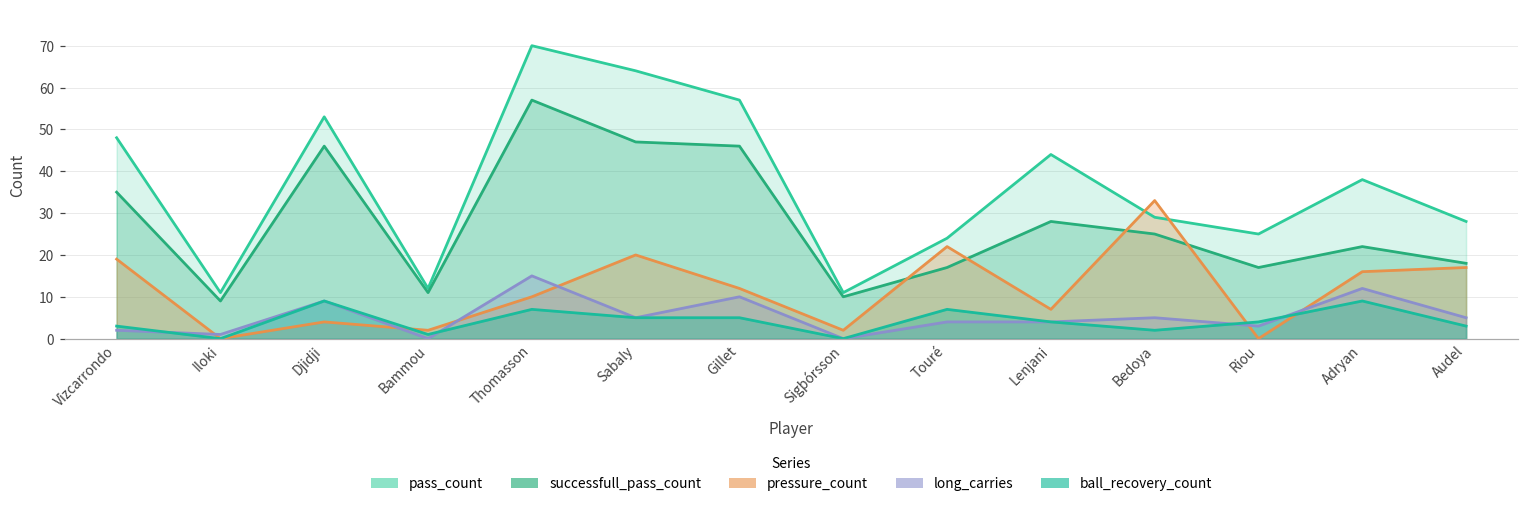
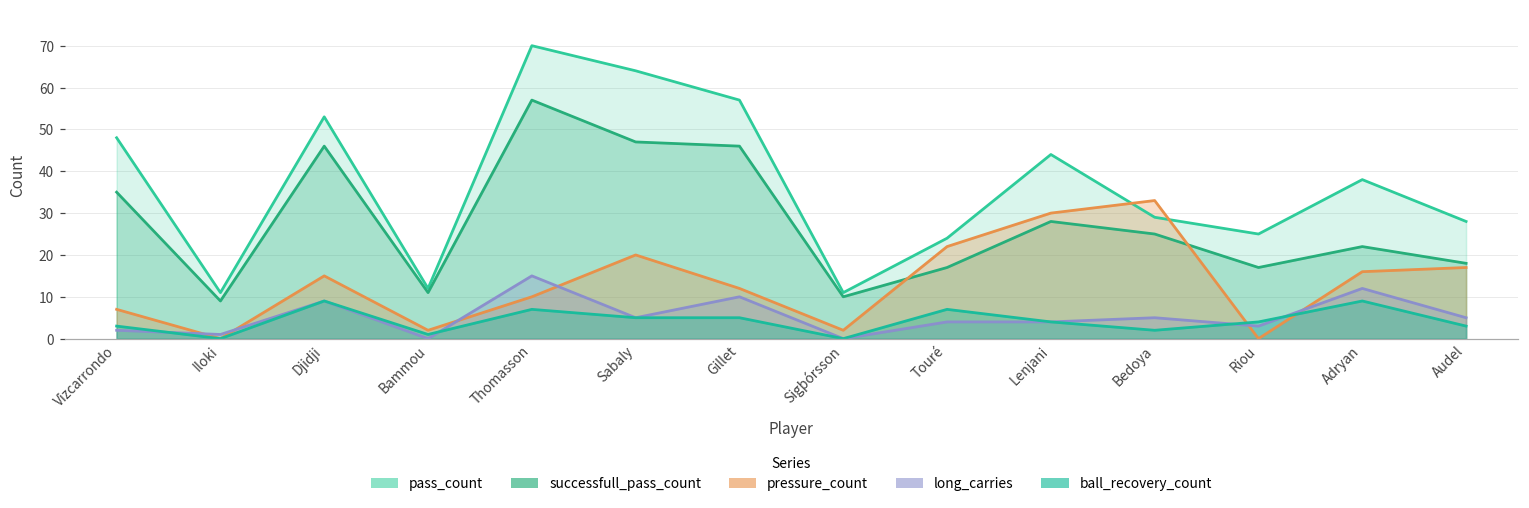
  {
    "pressure_count": {
-     "Vizcarrondo": 19,
-     "Djidji": 4,
+     "Vizcarrondo": 7,
+     "Djidji": 15,
      "Bammou": 2,
      "Thomasson": 10,
      "Sabaly": 20,
      "Gillet": 12,
      "Sigþórsson": 2,
      "Touré": 22,
-     "Lenjani": 7,
+     "Lenjani": 30,
      "Bedoya": 33,
      "Riou": 0,
      "Adryan": 16,
      "Audel": 17
    }
  }
